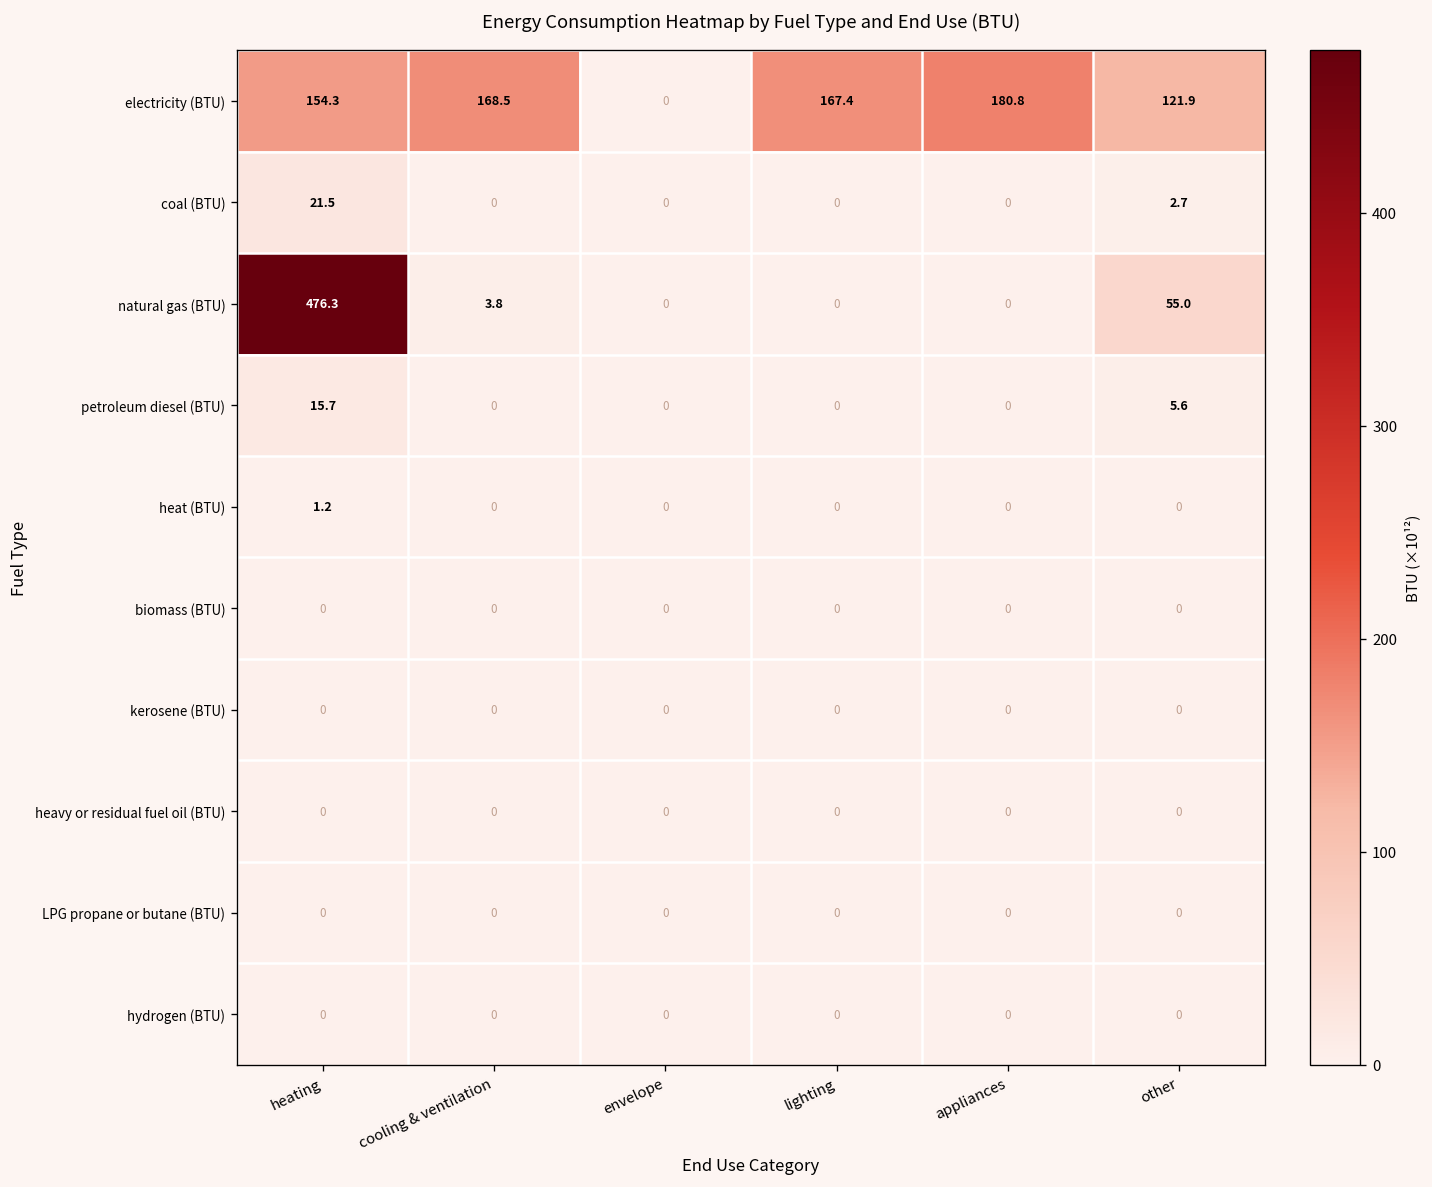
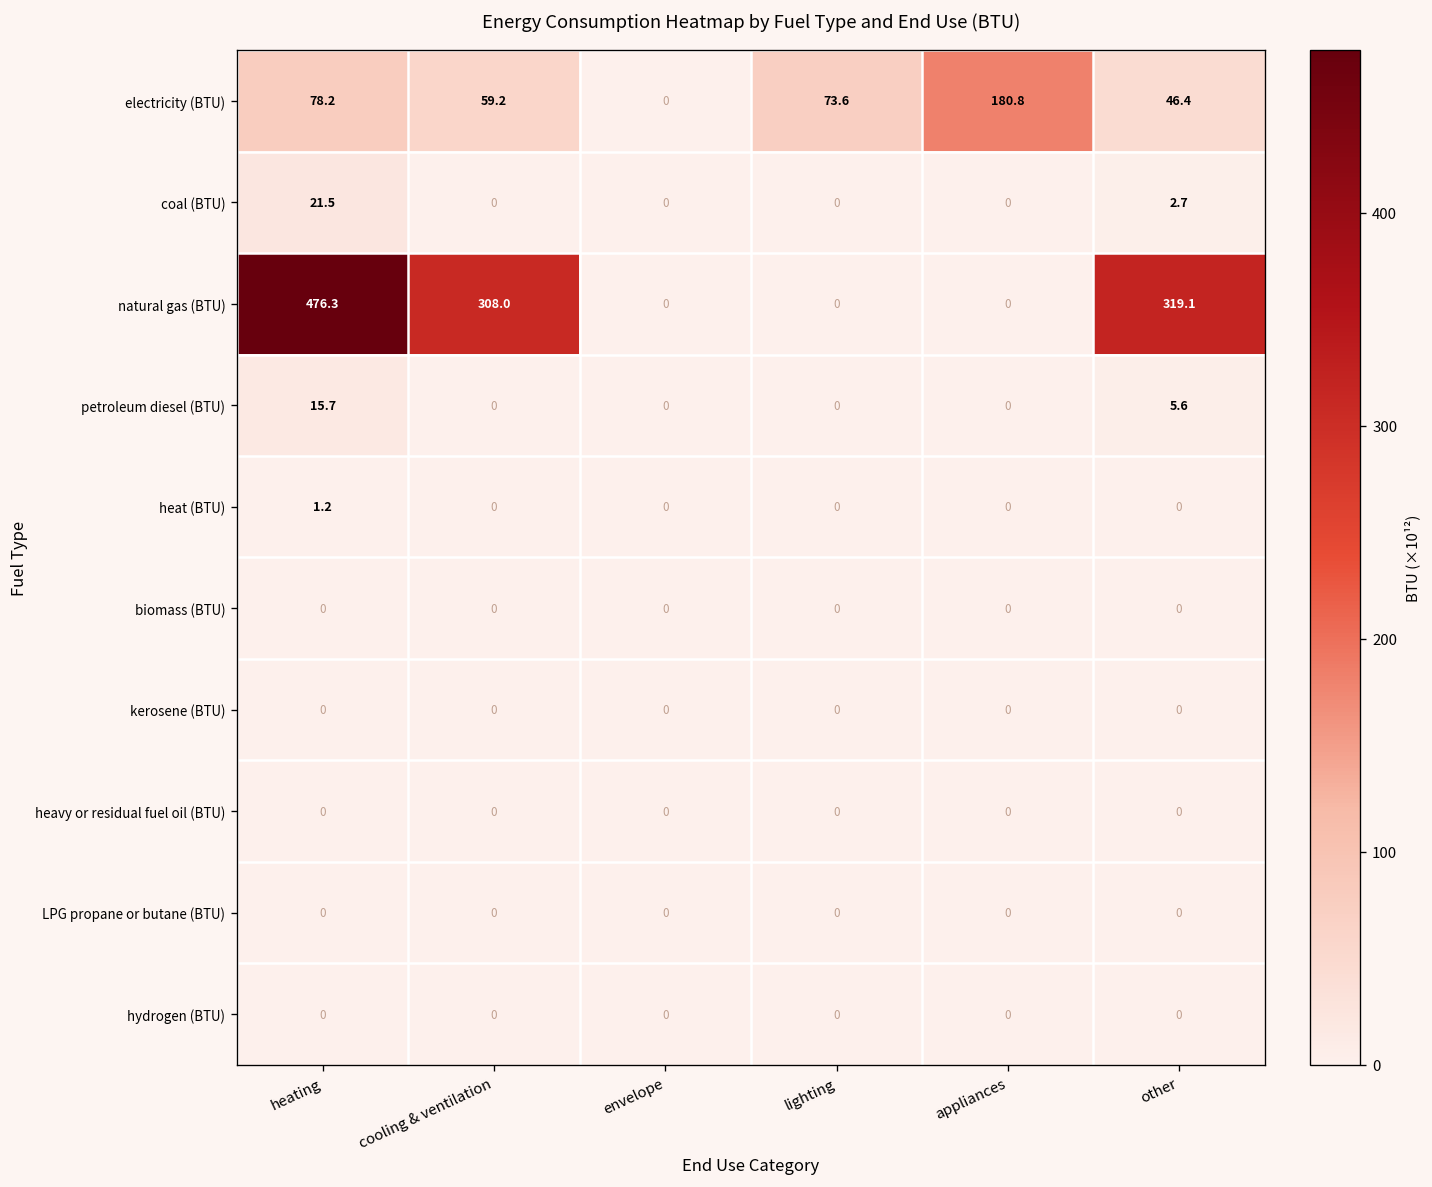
  {
    "electricity (BTU)": {
-     "heating": 154.3,
-     "cooling & ventilation": 168.5,
+     "heating": 78.2,
+     "cooling & ventilation": 59.2,
      "envelope": 0,
-     "lighting": 167.4,
+     "lighting": 73.6,
      "appliances": 180.8,
-     "other": 121.9
+     "other": 46.4
    },
    "coal (BTU)": {
      "heating": 21.5,
      "cooling & ventilation": 0,
      "envelope": 0,
      "lighting": 0,
      "appliances": 0,
      "other": 2.7
    },
    "natural gas (BTU)": {
      "heating": 476.3,
-     "cooling & ventilation": 3.8,
+     "cooling & ventilation": 308.0,
      "envelope": 0,
      "lighting": 0,
      "appliances": 0,
-     "other": 55.0
+     "other": 319.1
    },
    "petroleum diesel (BTU)": {
      "heating": 15.7,
      "cooling & ventilation": 0,
      "envelope": 0,
      "lighting": 0,
      "appliances": 0,
      "other": 5.6
    },
    "heat (BTU)": {
      "heating": 1.2,
      "cooling & ventilation": 0,
      "envelope": 0,
      "lighting": 0,
      "appliances": 0,
      "other": 0
    },
    "biomass (BTU)": {
      "heating": 0,
      "cooling & ventilation": 0,
      "envelope": 0,
      "lighting": 0,
      "appliances": 0,
      "other": 0
    },
    "kerosene (BTU)": {
      "heating": 0,
      "cooling & ventilation": 0,
      "envelope": 0,
      "lighting": 0,
      "appliances": 0,
      "other": 0
    },
    "heavy or residual fuel oil (BTU)": {
      "heating": 0,
      "cooling & ventilation": 0,
      "envelope": 0,
      "lighting": 0,
      "appliances": 0,
      "other": 0
    },
    "LPG propane or butane (BTU)": {
      "heating": 0,
      "cooling & ventilation": 0,
      "envelope": 0,
      "lighting": 0,
      "appliances": 0,
      "other": 0
    },
    "hydrogen (BTU)": {
      "heating": 0,
      "cooling & ventilation": 0,
      "envelope": 0,
      "lighting": 0,
      "appliances": 0,
      "other": 0
    }
  }
